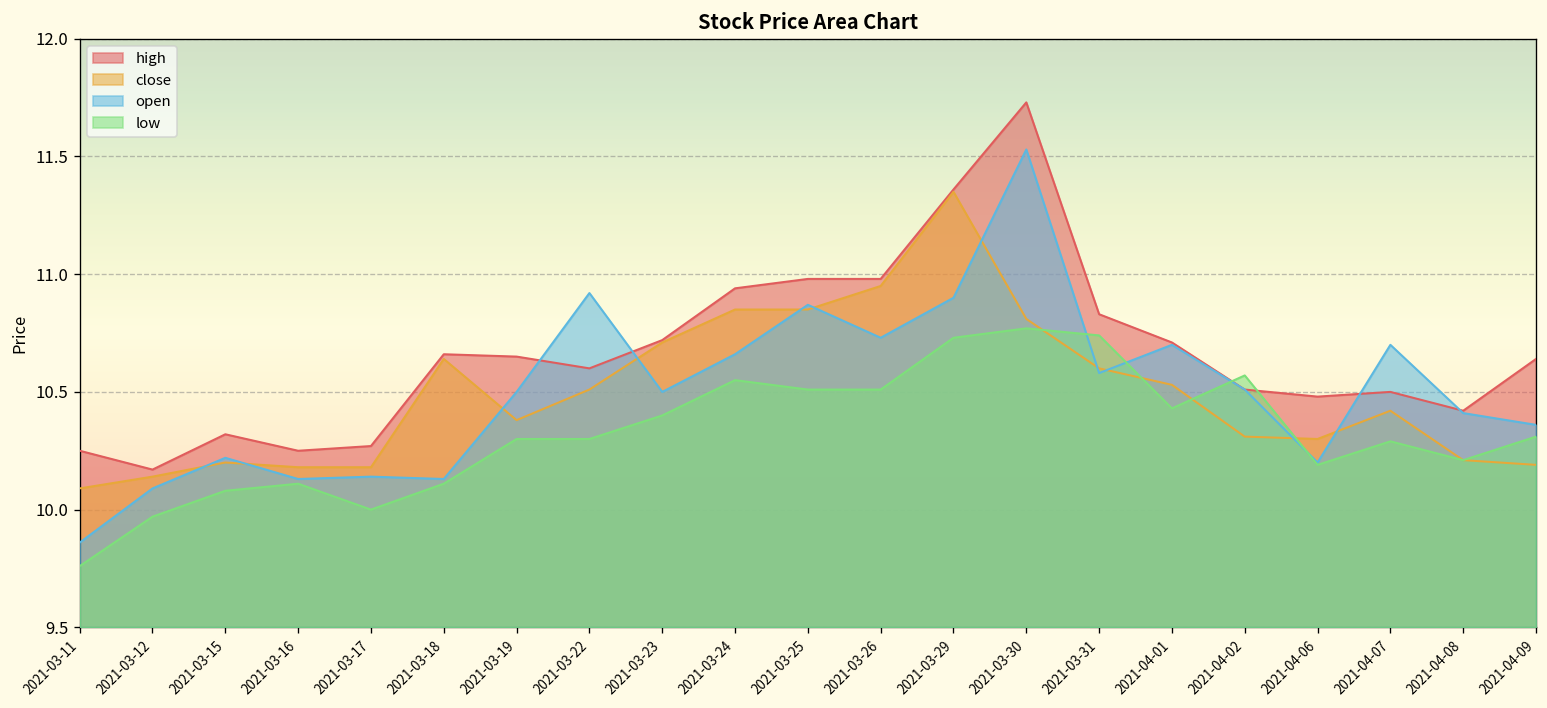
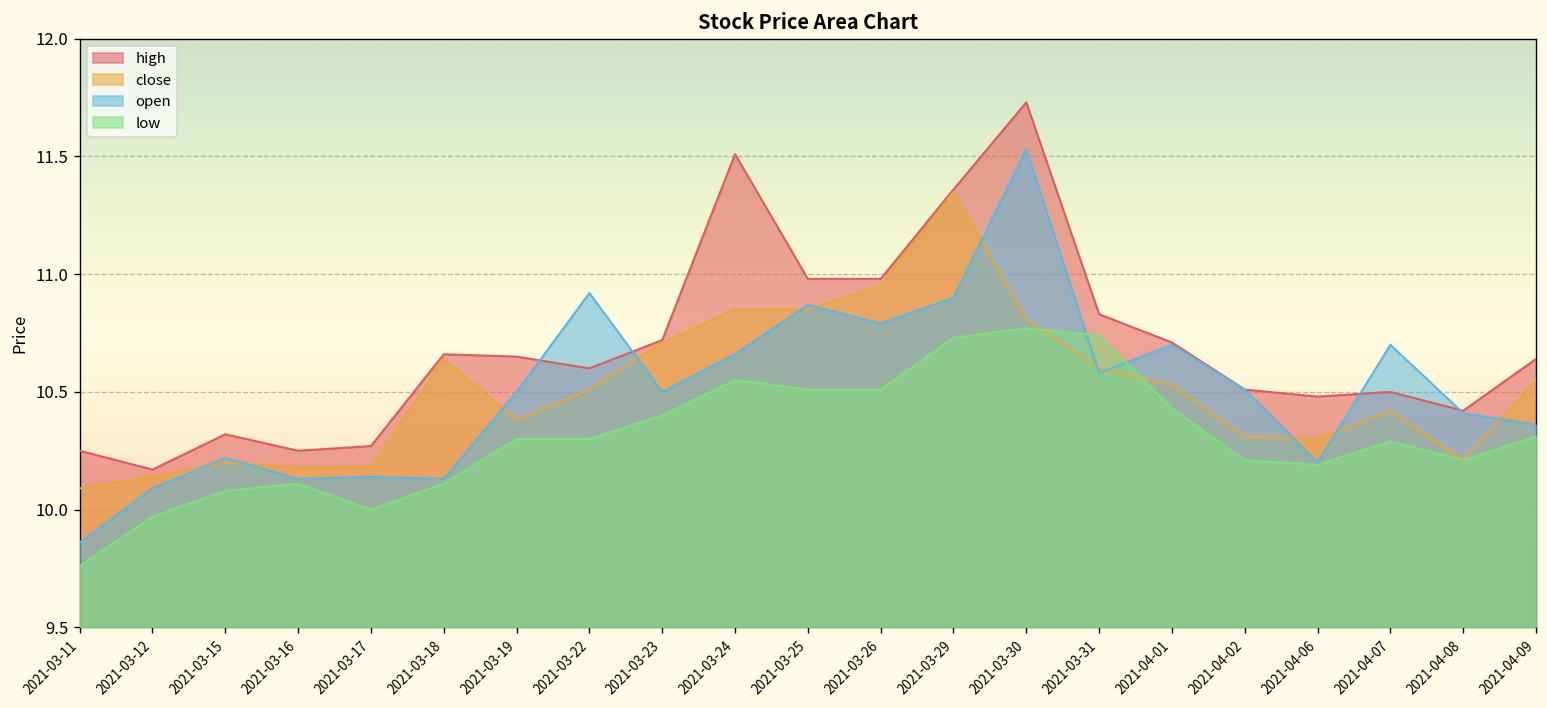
  {
    "high": {
      "2021-03-11": 10.25,
      "2021-03-12": 10.17,
      "2021-03-15": 10.32,
      "2021-03-16": 10.25,
      "2021-03-17": 10.27,
      "2021-03-18": 10.66,
      "2021-03-19": 10.65,
      "2021-03-22": 10.60,
-     "2021-03-24": 10.94,
+     "2021-03-24": 11.51,
      "2021-03-25": 10.98,
      "2021-03-26": 10.98,
      "2021-03-30": 11.73,
      "2021-03-31": 10.83,
      "2021-04-06": 10.48,
      "2021-04-07": 10.50,
      "2021-04-09": 10.64
    },
    "close": {
      "2021-03-11": 10.09,
      "2021-03-12": 10.14,
      "2021-03-15": 10.20,
      "2021-03-16": 10.18,
      "2021-03-17": 10.18,
      "2021-03-18": 10.64,
      "2021-03-19": 10.38,
      "2021-03-22": 10.51,
      "2021-03-24": 10.85,
      "2021-03-25": 10.85,
      "2021-03-26": 10.95,
      "2021-03-30": 10.81,
      "2021-03-31": 10.60,
      "2021-04-01": 10.53,
      "2021-04-02": 10.31,
      "2021-04-06": 10.30,
      "2021-04-07": 10.42,
-     "2021-04-09": 10.19
+     "2021-04-09": 10.55
    },
    "open": {
      "2021-03-11": 9.86,
      "2021-03-12": 10.09,
      "2021-03-15": 10.22,
      "2021-03-16": 10.13,
      "2021-03-17": 10.14,
      "2021-03-18": 10.13,
      "2021-03-19": 10.50,
      "2021-03-22": 10.92,
      "2021-03-23": 10.50,
      "2021-03-24": 10.66,
      "2021-03-25": 10.87,
-     "2021-03-26": 10.73,
+     "2021-03-26": 10.79,
      "2021-03-29": 10.90,
      "2021-03-30": 11.53,
      "2021-03-31": 10.58,
      "2021-04-07": 10.70,
      "2021-04-09": 10.36
    },
    "low": {
      "2021-03-11": 9.76,
      "2021-03-12": 9.97,
      "2021-03-15": 10.08,
      "2021-03-16": 10.11,
      "2021-03-17": 10.00,
      "2021-03-18": 10.11,
      "2021-03-19": 10.30,
      "2021-03-22": 10.30,
      "2021-03-23": 10.40,
      "2021-03-24": 10.55,
      "2021-03-25": 10.51,
      "2021-03-26": 10.51,
      "2021-03-29": 10.73,
      "2021-03-30": 10.77,
      "2021-03-31": 10.74,
      "2021-04-01": 10.43,
-     "2021-04-02": 10.57,
+     "2021-04-02": 10.21,
      "2021-04-07": 10.29,
      "2021-04-09": 10.31
    }
  }
